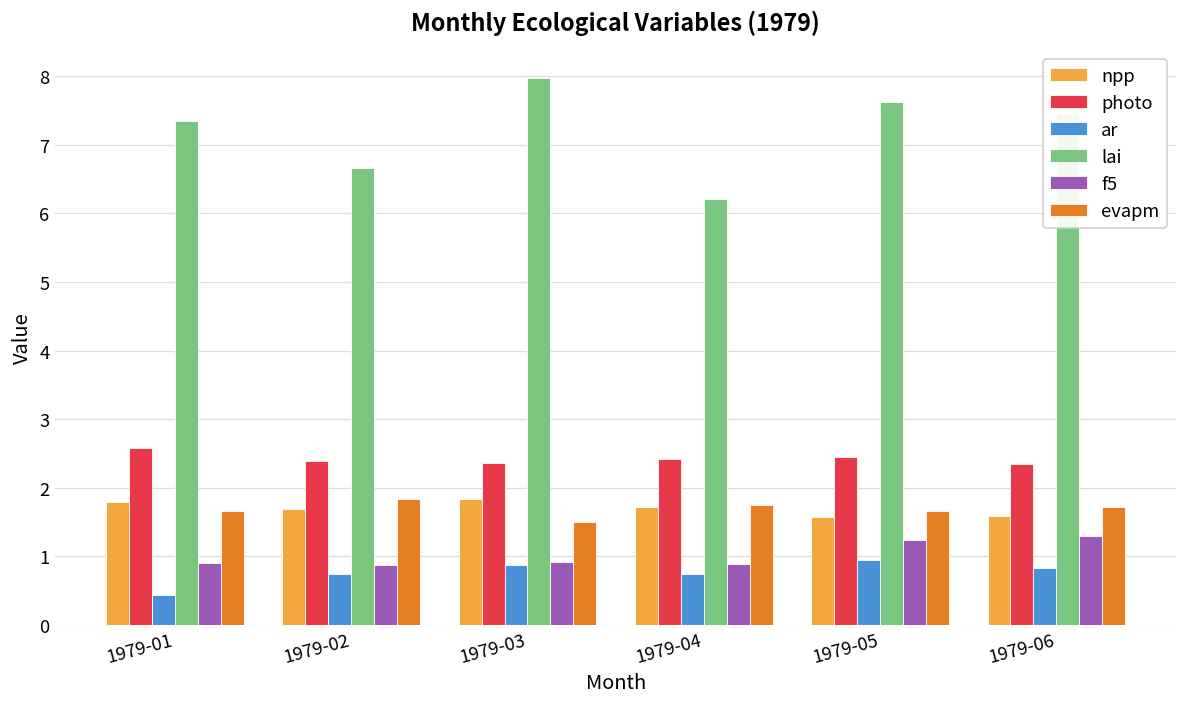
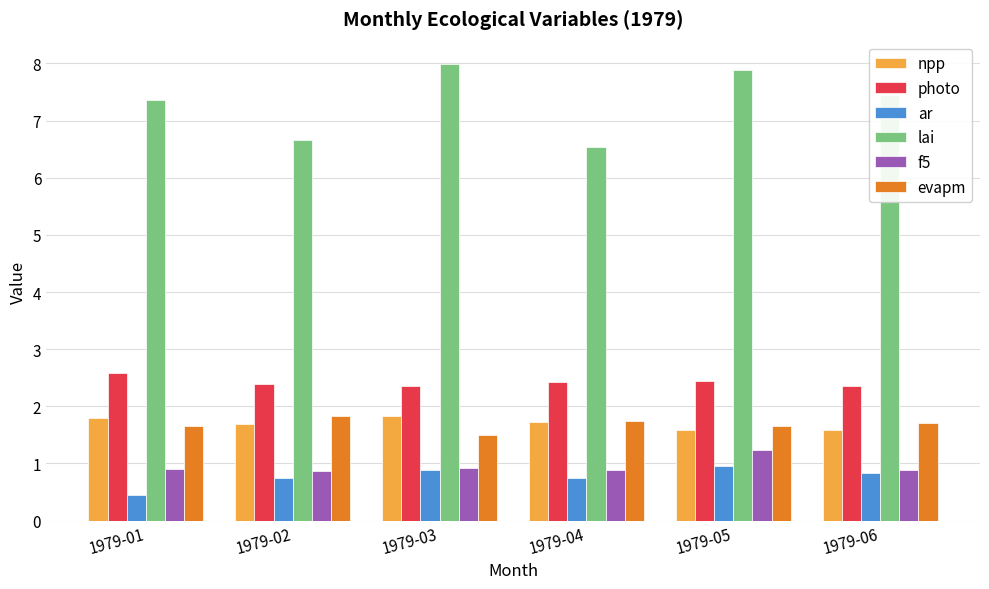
  {
    "photo": {
      "1979-01": 2.6,
      "1979-02": 2.4,
      "1979-03": 2.4,
      "1979-04": 2.4,
      "1979-05": 2.4,
      "1979-06": 2.4
    },
    "ar": {
      "1979-01": 0.4,
      "1979-02": 0.7,
      "1979-03": 0.9,
      "1979-04": 0.7,
      "1979-05": 0.9,
      "1979-06": 0.8
    },
    "lai": {
      "1979-01": 7.4,
      "1979-02": 6.7,
      "1979-03": 8.0,
-     "1979-04": 6.2,
-     "1979-05": 7.6
+     "1979-04": 6.5,
+     "1979-05": 7.9
    },
    "f5": {
      "1979-01": 0.9,
      "1979-02": 0.9,
      "1979-03": 0.9,
      "1979-04": 0.9,
      "1979-05": 1.2,
-     "1979-06": 1.3
+     "1979-06": 0.9
    }
  }
